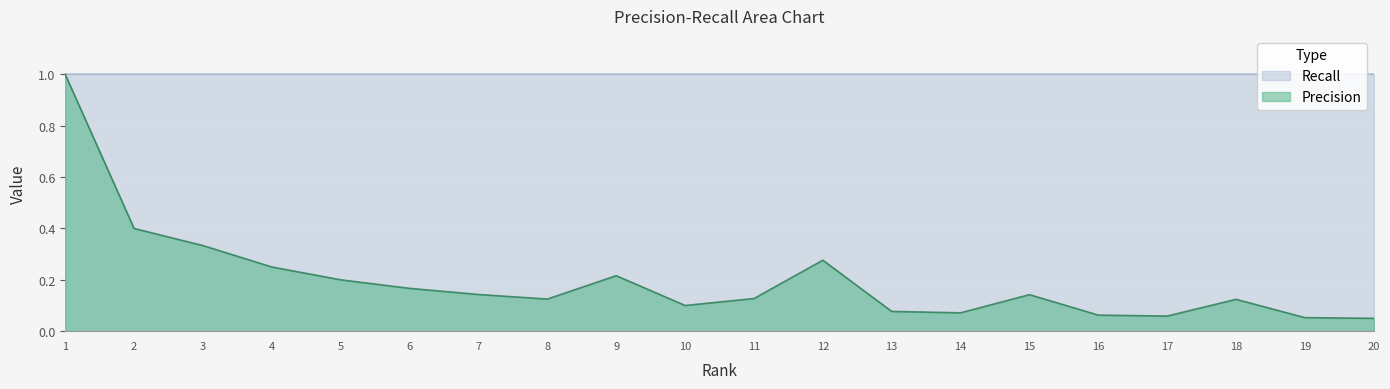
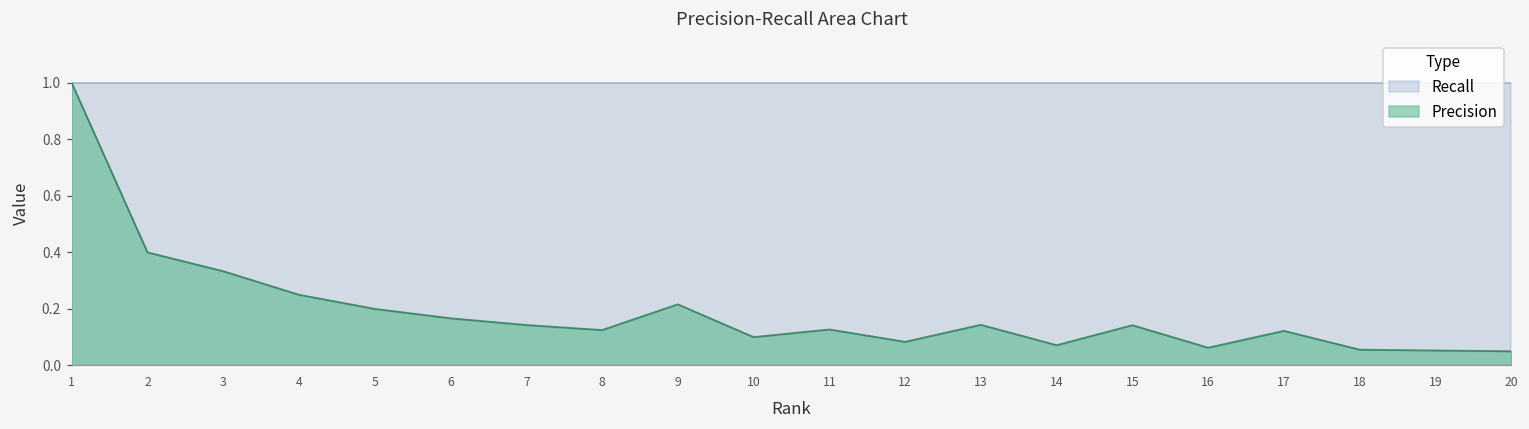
  {
    "Recall": {
      "2": 1.00,
      "3": 1.00,
      "4": 1.00,
      "5": 1.00,
      "6": 1.00,
      "7": 1.00,
      "8": 1.00,
      "9": 1.00,
      "10": 1.00,
      "11": 1.00,
      "12": 1.00,
      "13": 1.00,
      "14": 1.00,
      "15": 1.00,
      "16": 1.00,
      "17": 1.00,
      "18": 1.00,
      "20": 1.00
    },
    "Precision": {
      "2": 0.40,
      "3": 0.33,
      "4": 0.25,
      "5": 0.20,
      "6": 0.17,
      "7": 0.14,
      "8": 0.13,
      "9": 0.22,
      "10": 0.10,
      "11": 0.13,
-     "12": 0.28,
-     "13": 0.08,
+     "12": 0.08,
+     "13": 0.14,
      "14": 0.07,
      "15": 0.14,
      "16": 0.06,
-     "17": 0.06,
-     "18": 0.12,
+     "17": 0.12,
+     "18": 0.06,
      "19": 0.05,
      "20": 0.05
    }
  }
